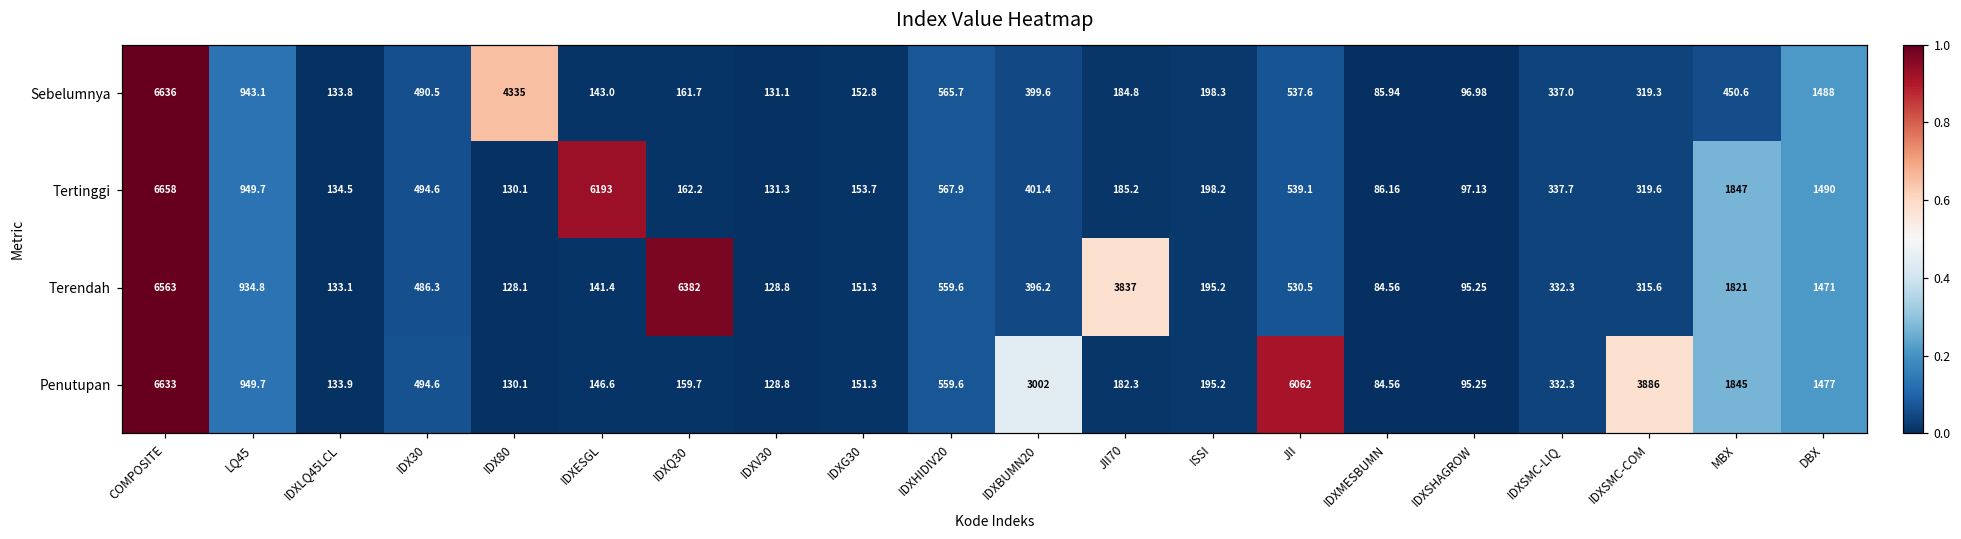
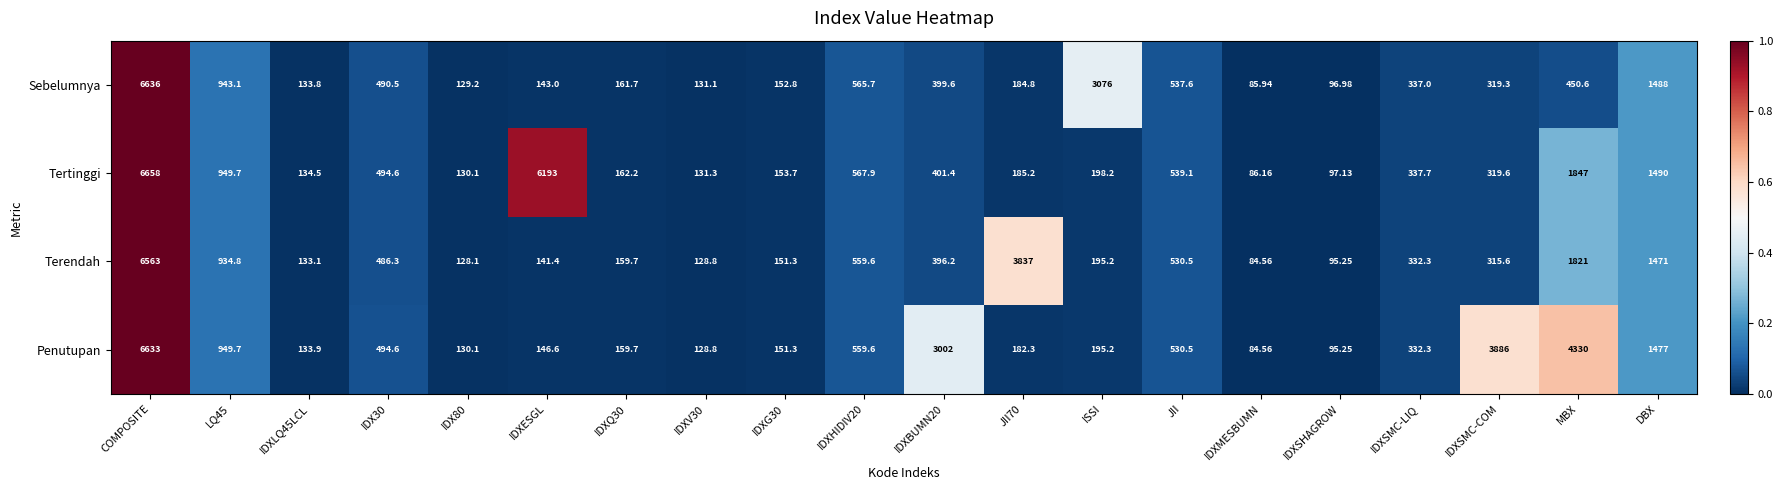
  {
    "Sebelumnya": {
      "COMPOSITE": 6636,
      "LQ45": 943.1,
      "IDXLQ45LCL": 133.8,
      "IDX30": 490.5,
-     "IDX80": 4335,
+     "IDX80": 129.2,
      "IDXESGL": 143.0,
      "IDXQ30": 161.7,
      "IDXV30": 131.1,
      "IDXG30": 152.8,
      "IDXHIDIV20": 565.7,
      "IDXBUMN20": 399.6,
      "JII70": 184.8,
-     "ISSI": 198.3,
+     "ISSI": 3076,
      "JII": 537.6,
      "IDXMESBUMN": 85.94,
      "IDXSHAGROW": 96.98,
      "IDXSMC-LIQ": 337.0,
      "IDXSMC-COM": 319.3,
      "MBX": 450.6,
      "DBX": 1488
    },
    "Tertinggi": {
      "COMPOSITE": 6658,
      "LQ45": 949.7,
      "IDXLQ45LCL": 134.5,
      "IDX30": 494.6,
      "IDX80": 130.1,
      "IDXESGL": 6193,
      "IDXQ30": 162.2,
      "IDXV30": 131.3,
      "IDXG30": 153.7,
      "IDXHIDIV20": 567.9,
      "IDXBUMN20": 401.4,
      "JII70": 185.2,
      "ISSI": 198.2,
      "JII": 539.1,
      "IDXMESBUMN": 86.16,
      "IDXSHAGROW": 97.13,
      "IDXSMC-LIQ": 337.7,
      "IDXSMC-COM": 319.6,
      "MBX": 1847,
      "DBX": 1490
    },
    "Terendah": {
      "COMPOSITE": 6563,
      "LQ45": 934.8,
      "IDXLQ45LCL": 133.1,
      "IDX30": 486.3,
      "IDX80": 128.1,
      "IDXESGL": 141.4,
-     "IDXQ30": 6382,
+     "IDXQ30": 159.7,
      "IDXV30": 128.8,
      "IDXG30": 151.3,
      "IDXHIDIV20": 559.6,
      "IDXBUMN20": 396.2,
      "JII70": 3837,
      "ISSI": 195.2,
      "JII": 530.5,
      "IDXMESBUMN": 84.56,
      "IDXSHAGROW": 95.25,
      "IDXSMC-LIQ": 332.3,
      "IDXSMC-COM": 315.6,
      "MBX": 1821,
      "DBX": 1471
    },
    "Penutupan": {
      "COMPOSITE": 6633,
      "LQ45": 949.7,
      "IDXLQ45LCL": 133.9,
      "IDX30": 494.6,
      "IDX80": 130.1,
      "IDXESGL": 146.6,
      "IDXQ30": 159.7,
      "IDXV30": 128.8,
      "IDXG30": 151.3,
      "IDXHIDIV20": 559.6,
      "IDXBUMN20": 3002,
      "JII70": 182.3,
      "ISSI": 195.2,
-     "JII": 6062,
+     "JII": 530.5,
      "IDXMESBUMN": 84.56,
      "IDXSHAGROW": 95.25,
      "IDXSMC-LIQ": 332.3,
      "IDXSMC-COM": 3886,
-     "MBX": 1845,
+     "MBX": 4330,
      "DBX": 1477
    }
  }
